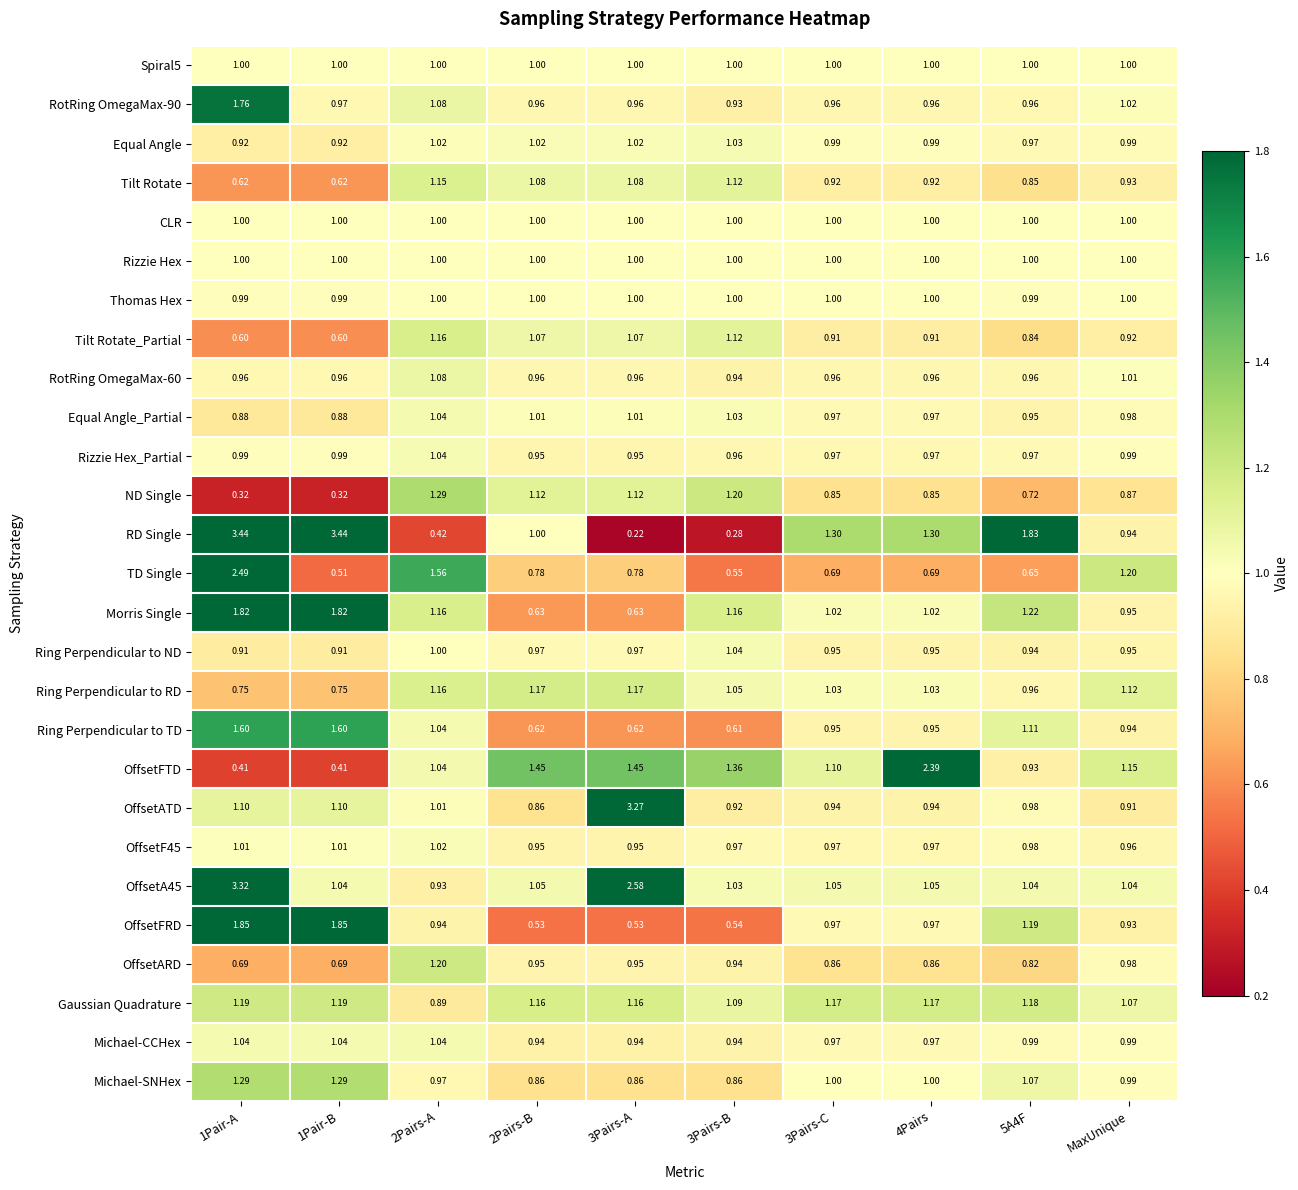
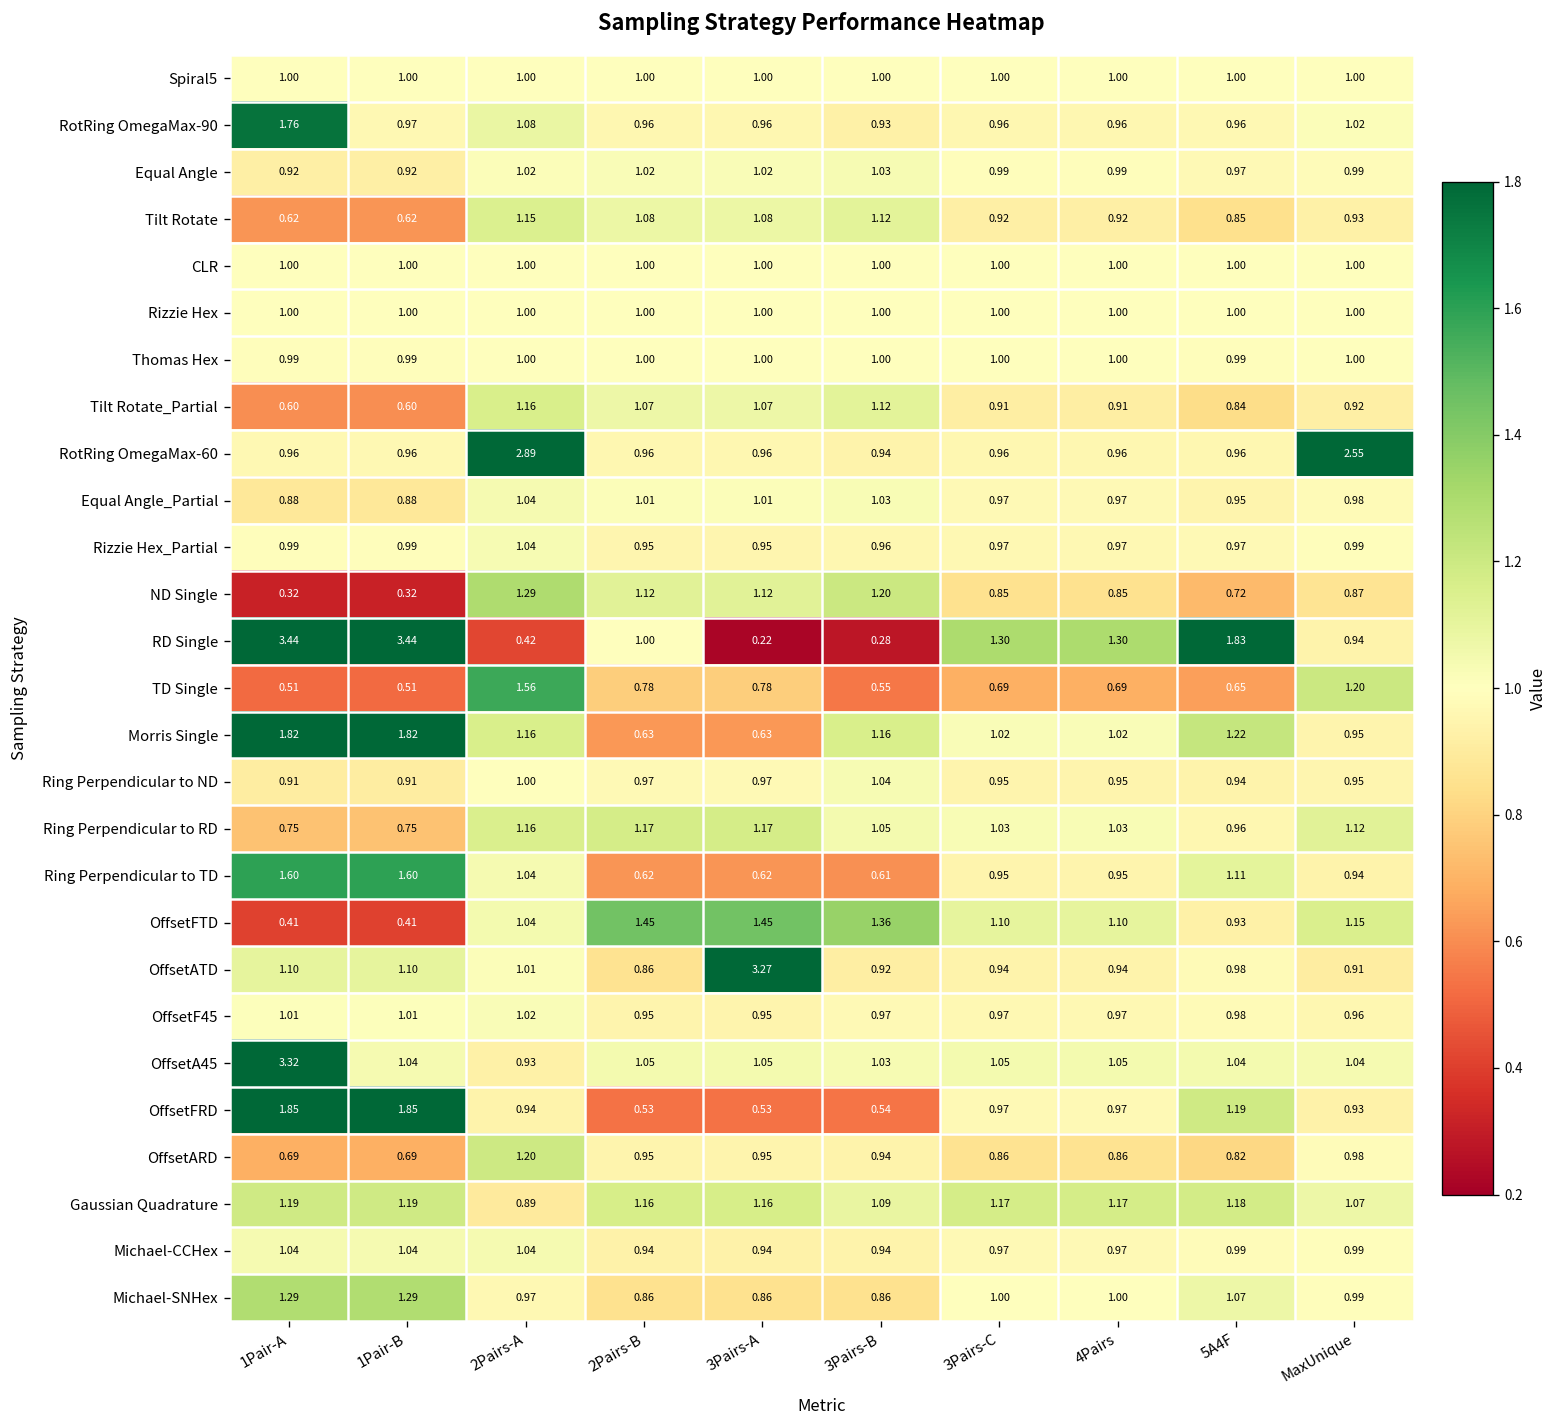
  {
    "RotRing OmegaMax-60": {
      "1Pair-A": 0.96,
      "1Pair-B": 0.96,
-     "2Pairs-A": 1.08,
+     "2Pairs-A": 2.89,
      "2Pairs-B": 0.96,
      "3Pairs-A": 0.96,
      "3Pairs-B": 0.94,
      "3Pairs-C": 0.96,
      "4Pairs": 0.96,
      "5A4F": 0.96,
-     "MaxUnique": 1.01
+     "MaxUnique": 2.55
    },
    "TD Single": {
-     "1Pair-A": 2.49,
+     "1Pair-A": 0.51,
      "1Pair-B": 0.51,
      "2Pairs-A": 1.56,
      "2Pairs-B": 0.78,
      "3Pairs-A": 0.78,
      "3Pairs-B": 0.55,
      "3Pairs-C": 0.69,
      "4Pairs": 0.69,
      "5A4F": 0.65,
      "MaxUnique": 1.20
    },
    "OffsetFTD": {
      "1Pair-A": 0.41,
      "1Pair-B": 0.41,
      "2Pairs-A": 1.04,
      "2Pairs-B": 1.45,
      "3Pairs-A": 1.45,
      "3Pairs-B": 1.36,
      "3Pairs-C": 1.10,
-     "4Pairs": 2.39,
+     "4Pairs": 1.10,
      "5A4F": 0.93,
      "MaxUnique": 1.15
    },
    "OffsetA45": {
      "1Pair-A": 3.32,
      "1Pair-B": 1.04,
      "2Pairs-A": 0.93,
      "2Pairs-B": 1.05,
-     "3Pairs-A": 2.58,
+     "3Pairs-A": 1.05,
      "3Pairs-B": 1.03,
      "3Pairs-C": 1.05,
      "4Pairs": 1.05,
      "5A4F": 1.04,
      "MaxUnique": 1.04
    }
  }
